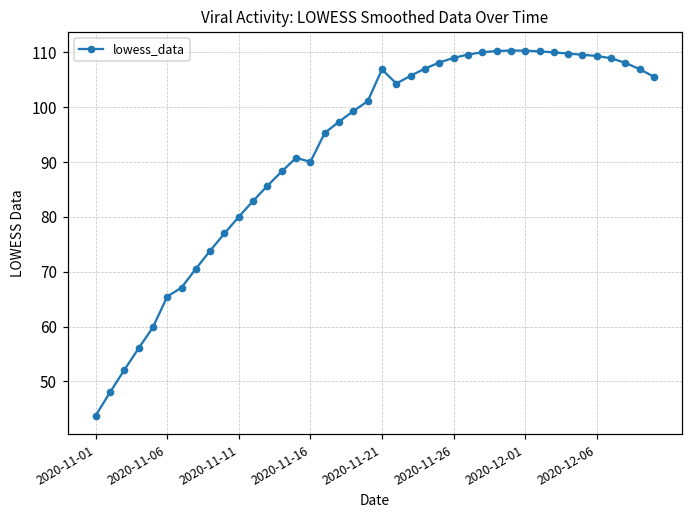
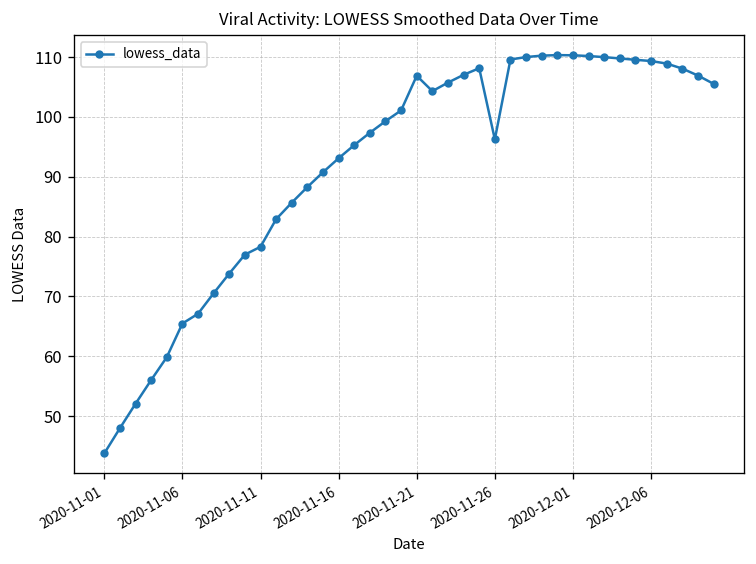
  {
    "2020-11-01": 44,
    "2020-11-06": 65,
-   "2020-11-11": 80,
-   "2020-11-16": 90,
+   "2020-11-11": 78,
+   "2020-11-16": 93,
    "2020-11-21": 107,
-   "2020-11-26": 109,
+   "2020-11-26": 96,
    "2020-12-01": 110,
    "2020-12-06": 109
  }
